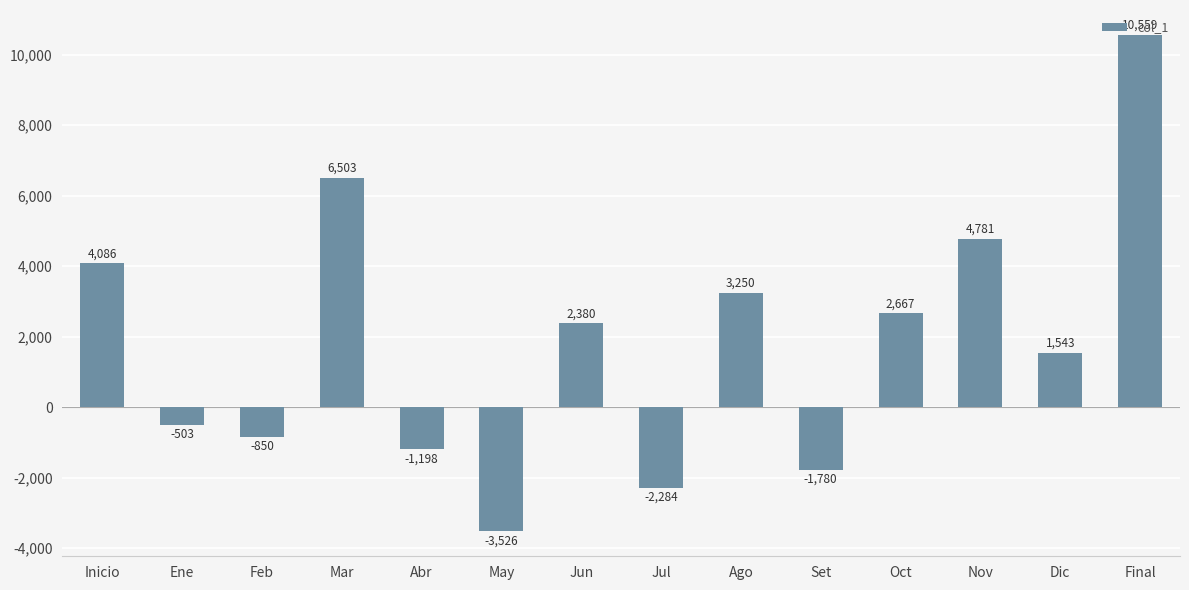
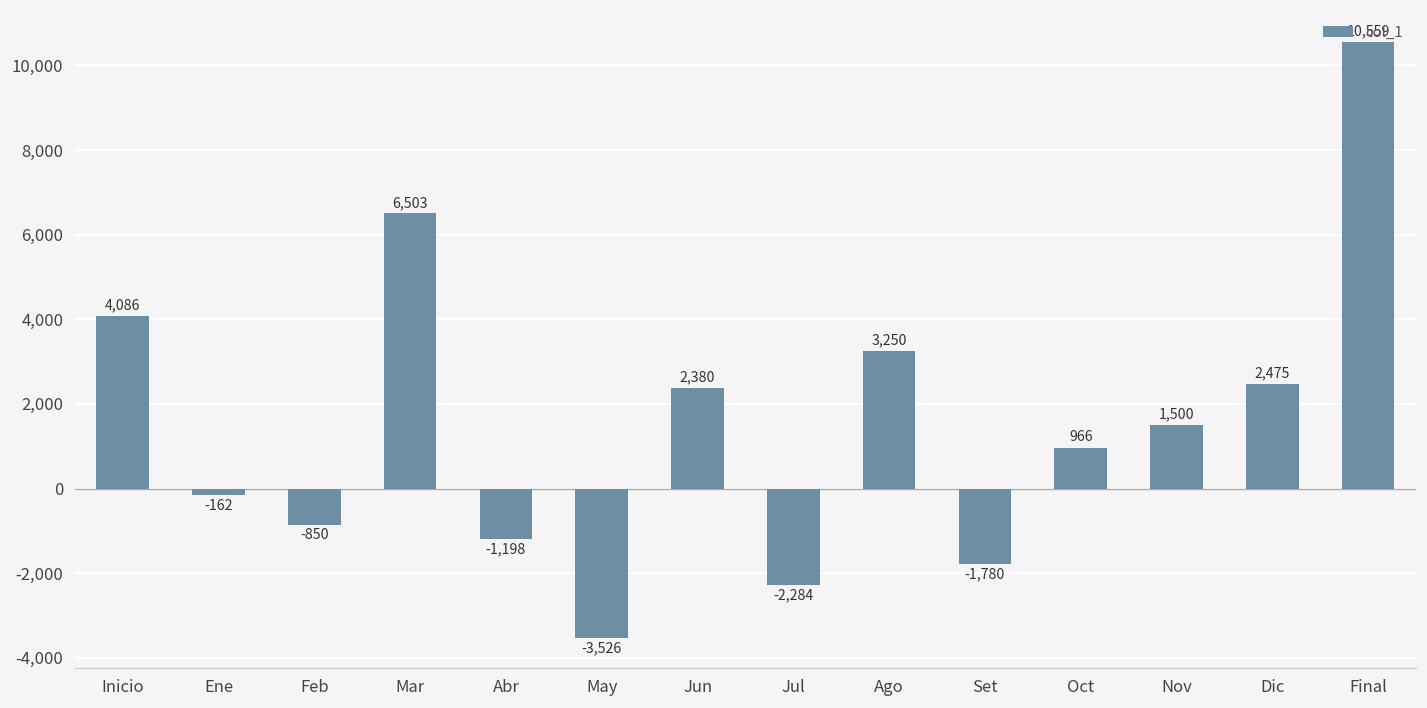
  {
    "Inicio": "4,086",
-   "Ene": "-503",
+   "Ene": "-162",
    "Feb": "-850",
    "Mar": "6,503",
    "Abr": "-1,198",
    "May": "-3,526",
    "Jun": "2,380",
    "Jul": "-2,284",
    "Ago": "3,250",
    "Set": "-1,780",
-   "Oct": "2,667",
-   "Nov": "4,781",
-   "Dic": "1,543",
+   "Oct": "966",
+   "Nov": "1,500",
+   "Dic": "2,475",
    "Final": "10,559"
  }
